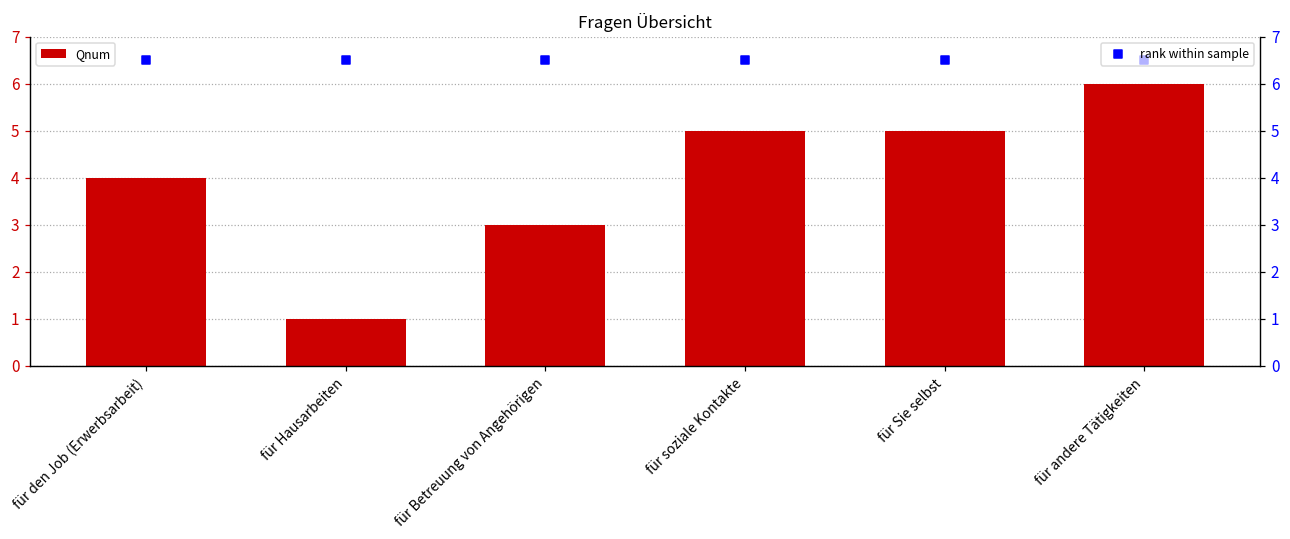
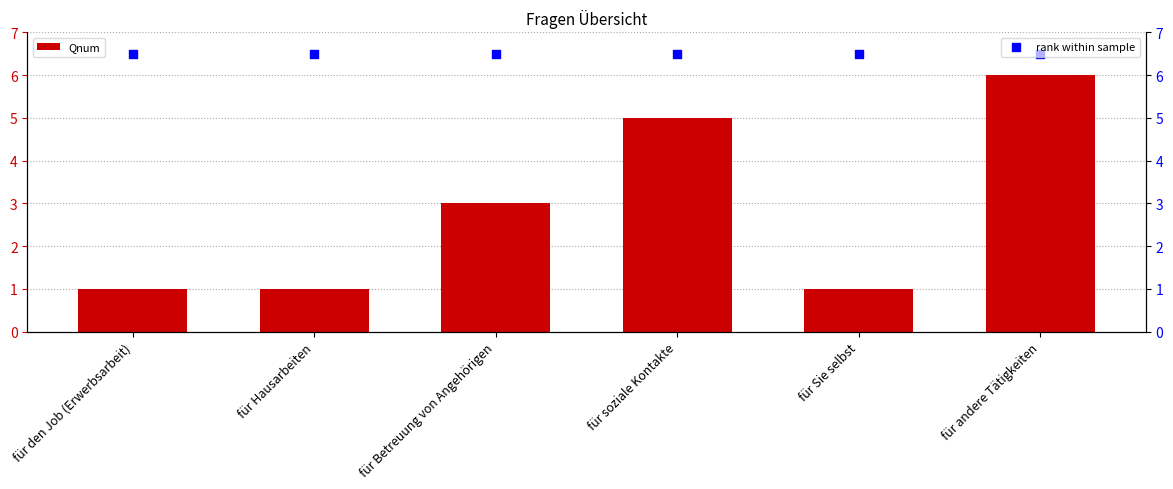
  {
    "Qnum": {
-     "für den Job (Erwerbsarbeit)": 4,
+     "für den Job (Erwerbsarbeit)": 1,
      "für Hausarbeiten": 1,
      "für Betreuung von Angehörigen": 3,
      "für soziale Kontakte": 5,
-     "für Sie selbst": 5,
+     "für Sie selbst": 1,
      "für andere Tätigkeiten": 6
    }
  }
